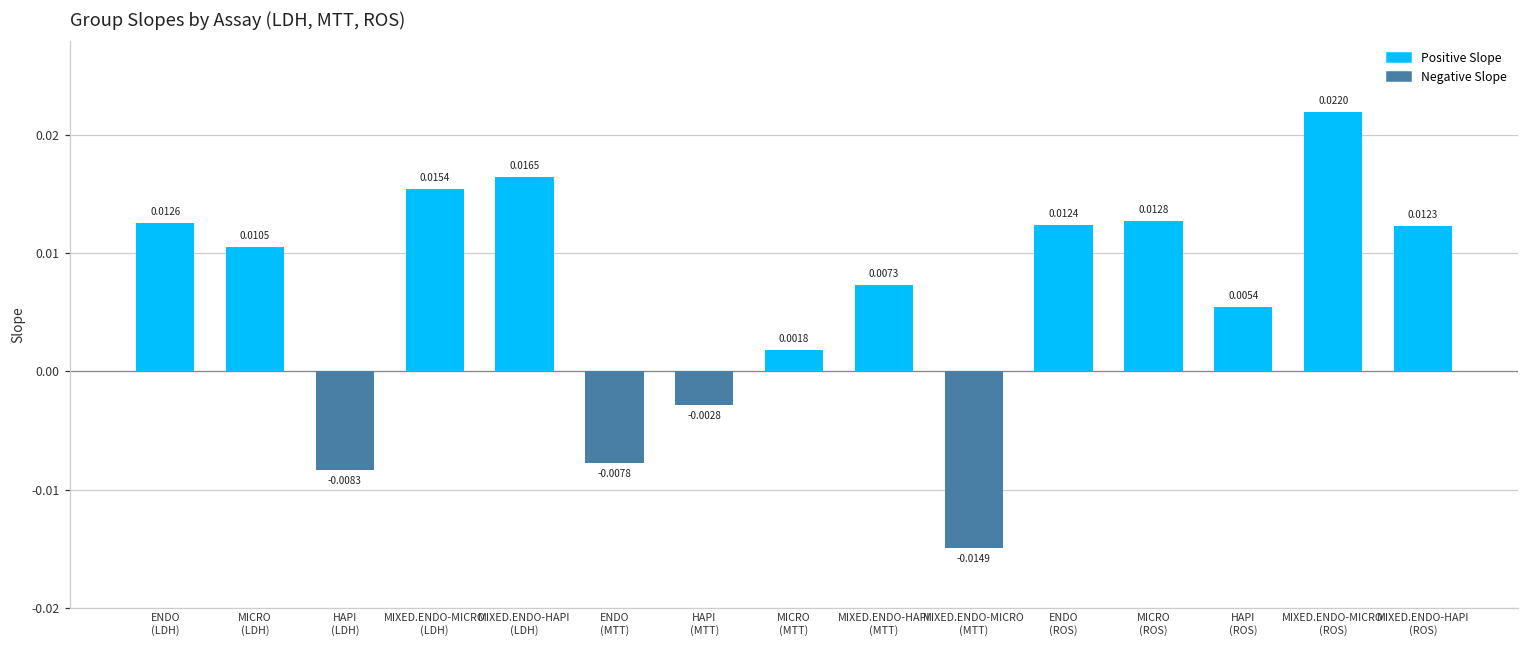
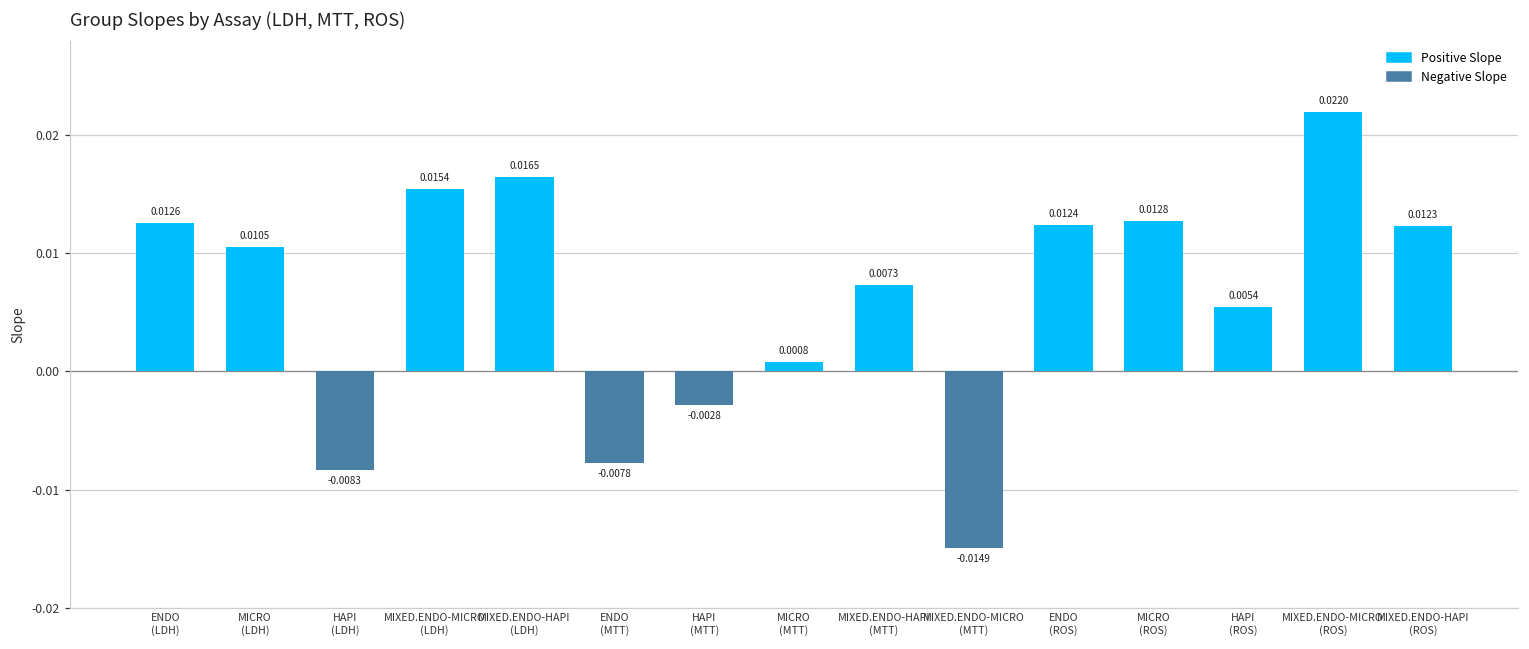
  {
    "ENDO (LDH)": 0.0126,
    "MICRO (LDH)": 0.0105,
    "HAPI (LDH)": -0.0083,
    "MIXED.ENDO-MICRO (LDH)": 0.0154,
    "MIXED.ENDO-HAPI (LDH)": 0.0165,
    "ENDO (MTT)": -0.0078,
    "HAPI (MTT)": -0.0028,
-   "MICRO (MTT)": 0.0018,
+   "MICRO (MTT)": 0.0008,
    "MIXED.ENDO-HAPI (MTT)": 0.0073,
    "MIXED.ENDO-MICRO (MTT)": -0.0149,
    "ENDO (ROS)": 0.0124,
    "MICRO (ROS)": 0.0128,
    "HAPI (ROS)": 0.0054,
    "MIXED.ENDO-MICRO (ROS)": 0.0220,
    "MIXED.ENDO-HAPI (ROS)": 0.0123
  }
